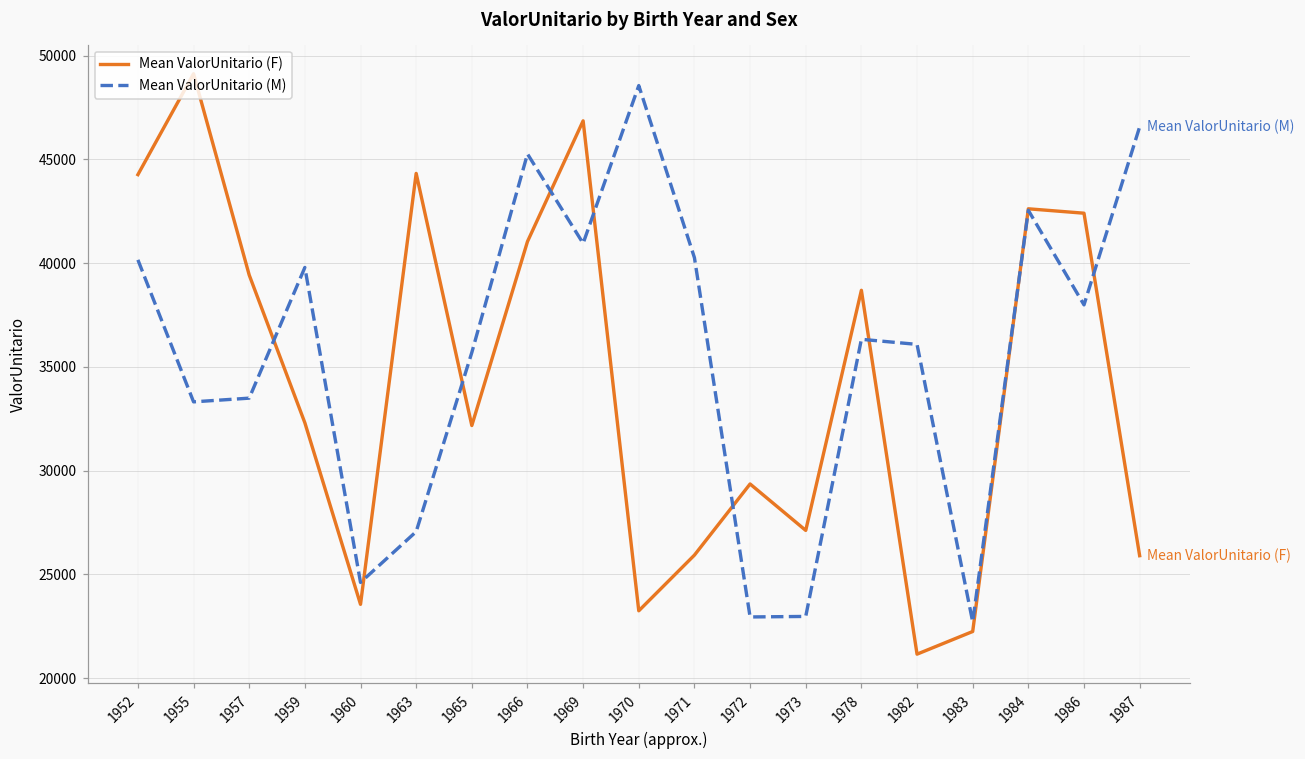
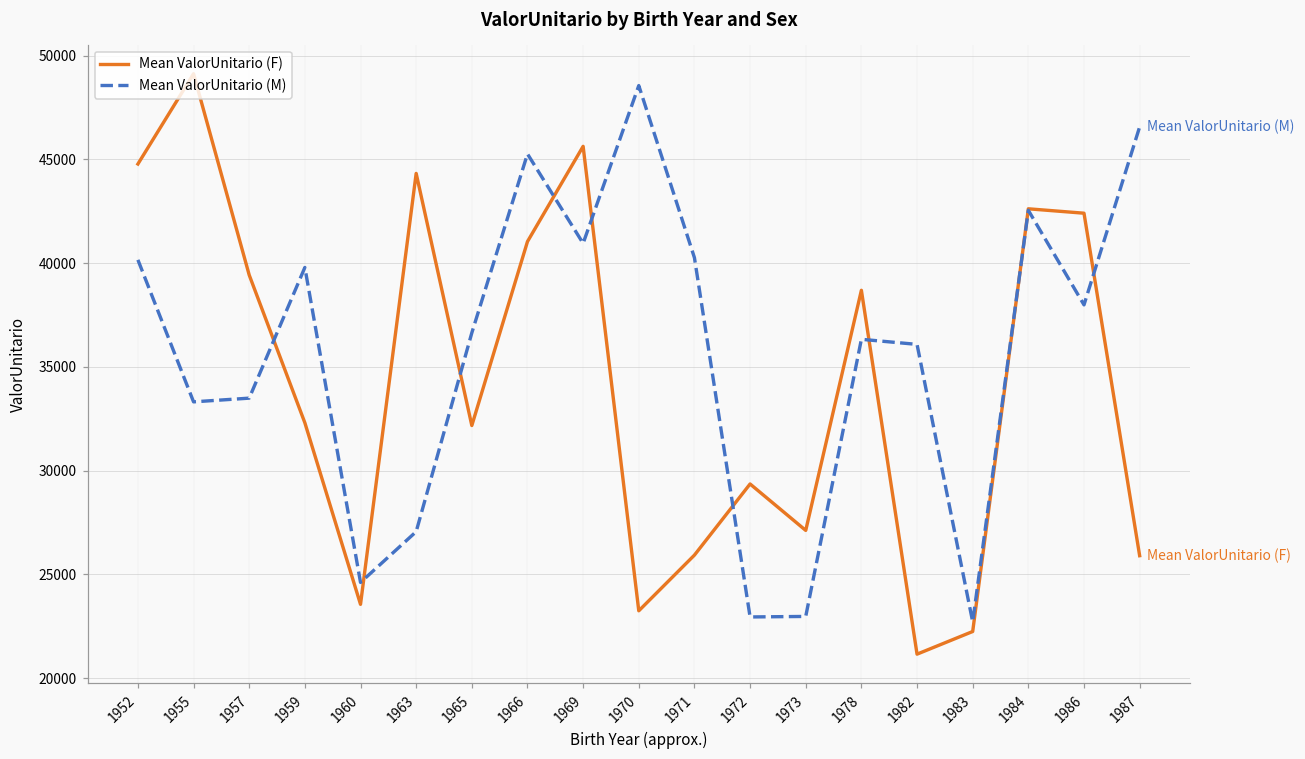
  {
    "Mean ValorUnitario (F)": {
-     "1952": 44300,
+     "1952": 44800,
      "1957": 39400,
      "1959": 32300,
      "1960": 23600,
      "1963": 44300,
      "1965": 32200,
      "1966": 41000,
-     "1969": 46900,
+     "1969": 45600,
      "1970": 23200,
      "1971": 25900,
      "1972": 29400,
      "1973": 27100,
      "1978": 38700,
      "1982": 21200,
      "1983": 22300,
      "1986": 42400,
      "1987": 25900
    },
    "Mean ValorUnitario (M)": {
      "1952": 40200,
      "1955": 33300,
      "1957": 33500,
      "1959": 39800,
      "1960": 24600,
      "1963": 27100,
-     "1965": 35700,
+     "1965": 36600,
      "1966": 45300,
      "1969": 41000,
      "1970": 48600,
      "1971": 40300,
      "1972": 23000,
      "1973": 23000,
      "1978": 36300,
      "1982": 36100,
      "1983": 22700,
      "1986": 38000,
      "1987": 46600
    }
  }
